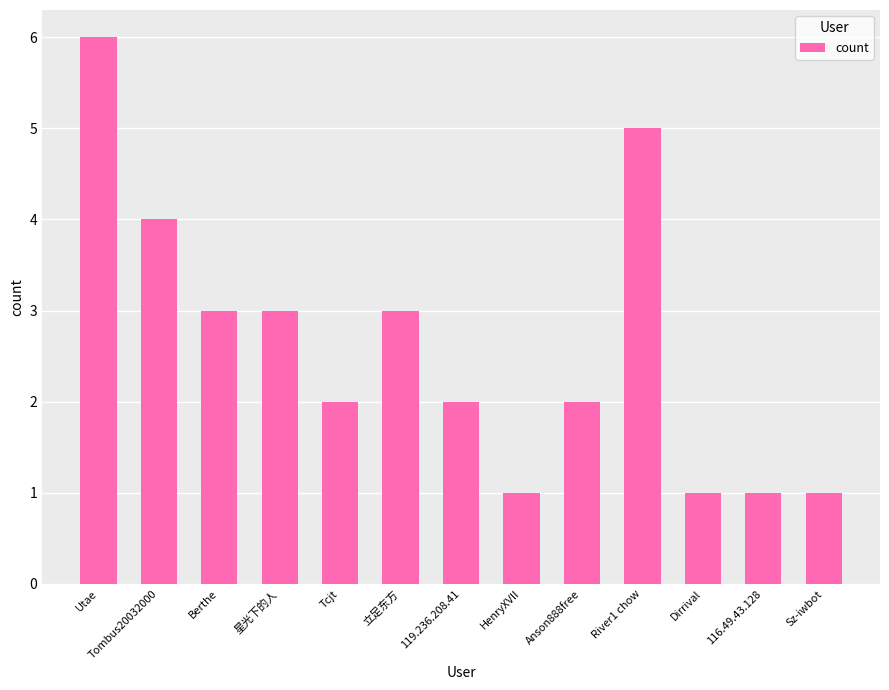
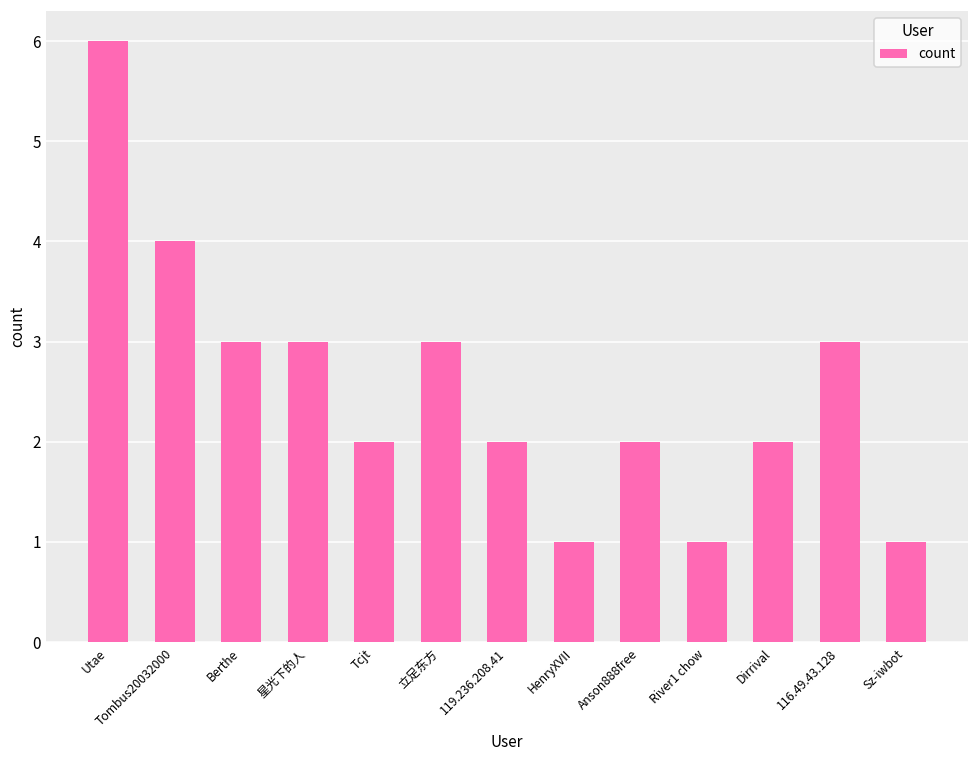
  {
    "Utae": 6,
    "Tombus20032000": 4,
    "Berthe": 3,
    "星光下的人": 3,
    "Tcjt": 2,
    "立足东方": 3,
    "119.236.208.41": 2,
    "HenryXVII": 1,
    "Anson888free": 2,
-   "River1 chow": 5,
-   "Dirrival": 1,
-   "116.49.43.128": 1,
+   "River1 chow": 1,
+   "Dirrival": 2,
+   "116.49.43.128": 3,
    "Sz-iwbot": 1
  }
